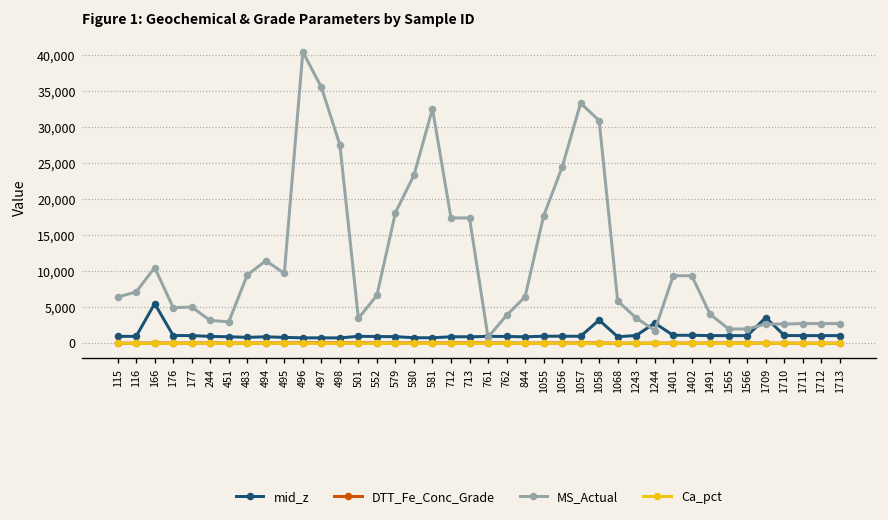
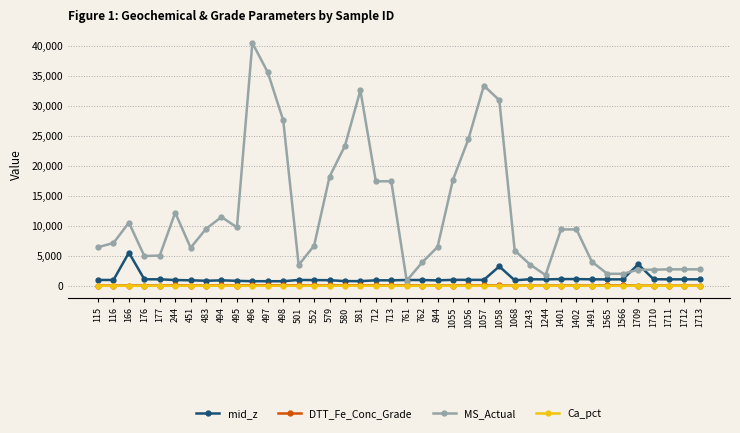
  {
    "mid_z": {
      "115": "1,000",
      "116": "1,000",
      "166": "6,000",
      "176": "1,000",
      "177": "1,000",
      "244": "1,000",
      "451": "1,000",
      "483": "1,000",
      "494": "1,000",
      "495": "1,000",
      "496": "1,000",
      "497": "1,000",
      "498": "1,000",
      "501": "1,000",
      "552": "1,000",
      "579": "1,000",
      "580": "1,000",
      "581": "1,000",
      "712": "1,000",
      "713": "1,000",
      "762": "1,000",
      "844": "1,000",
      "1055": "1,000",
      "1056": "1,000",
      "1057": "1,000",
      "1058": "3,000",
      "1068": "1,000",
      "1243": "1,000",
-     "1244": "3,000",
+     "1244": "1,000",
      "1401": "1,000",
      "1402": "1,000",
      "1491": "1,000",
      "1565": "1,000",
      "1566": "1,000",
      "1709": "4,000",
      "1710": "1,000",
      "1711": "1,000",
      "1712": "1,000",
      "1713": "1,000"
    },
    "Ca_pct": {
      "115": "0",
      "116": "0",
      "166": "0",
      "176": "0",
      "177": "0",
      "244": "0",
      "451": "0",
      "483": "0",
      "494": "0",
      "495": "0",
      "496": "0",
      "497": "0",
      "498": "0",
      "501": "0",
      "552": "0",
      "579": "0",
      "580": "0",
      "581": "0",
      "712": "0",
      "713": "0",
      "761": "0",
      "762": "0",
      "844": "0",
      "1055": "0",
      "1056": "0",
      "1057": "0",
      "1058": "0",
      "1068": "0",
      "1243": "0",
      "1244": "0",
      "1401": "0",
      "1402": "0",
      "1491": "0",
      "1565": "0",
      "1566": "0",
      "1709": "0",
      "1710": "0",
      "1711": "0",
      "1712": "0",
      "1713": "0"
    },
    "MS_Actual": {
      "115": "6,000",
      "116": "7,000",
      "166": "11,000",
      "176": "5,000",
      "177": "5,000",
-     "244": "3,000",
-     "451": "3,000",
+     "244": "12,000",
+     "451": "6,000",
      "483": "9,000",
      "494": "11,000",
      "495": "10,000",
      "496": "40,000",
      "497": "36,000",
      "498": "28,000",
      "501": "3,000",
      "552": "7,000",
      "579": "18,000",
      "580": "23,000",
      "581": "33,000",
      "712": "17,000",
      "713": "17,000",
      "762": "4,000",
      "844": "6,000",
      "1055": "18,000",
      "1056": "24,000",
      "1057": "33,000",
      "1058": "31,000",
      "1068": "6,000",
      "1243": "4,000",
      "1244": "2,000",
      "1401": "9,000",
      "1402": "9,000",
      "1491": "4,000",
      "1565": "2,000",
      "1566": "2,000",
      "1709": "3,000",
      "1710": "3,000",
      "1711": "3,000",
      "1712": "3,000",
      "1713": "3,000"
    }
  }
